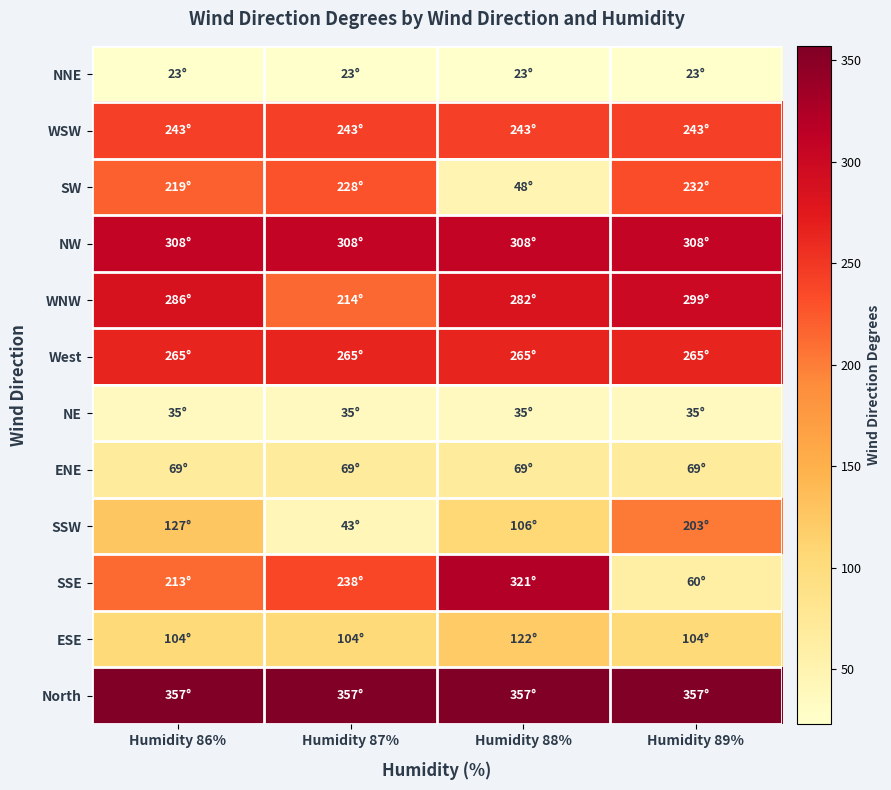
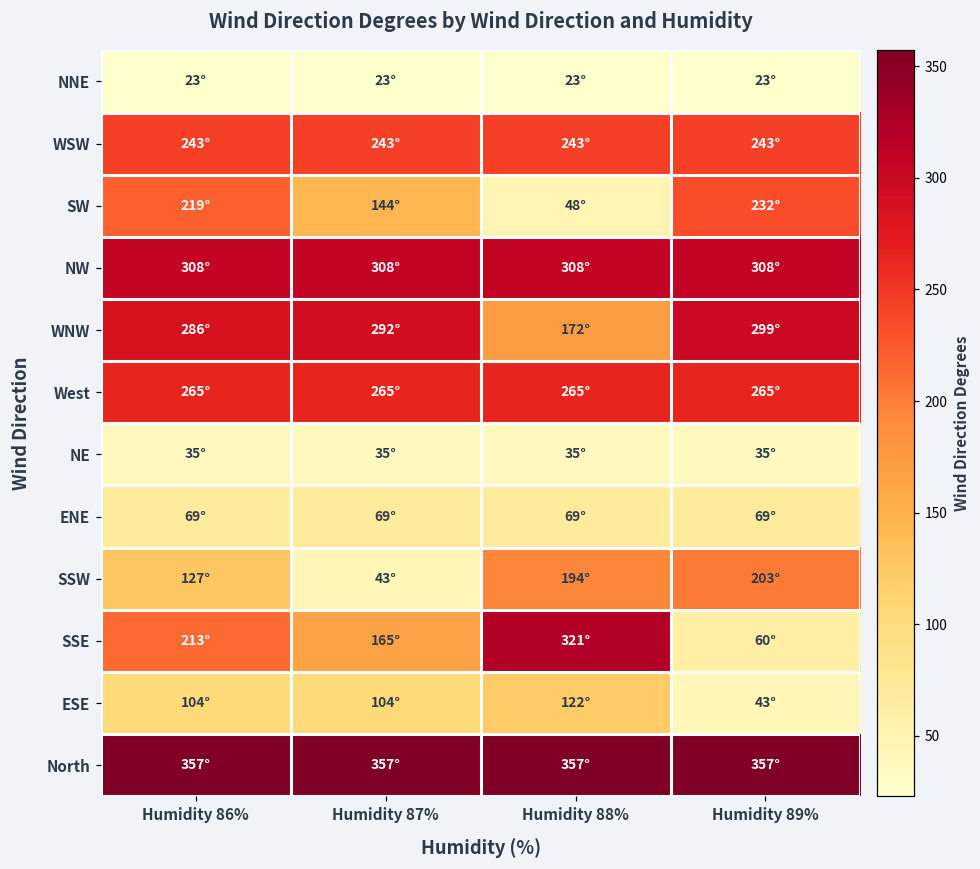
  {
    "NNE": {
      "Humidity 86%": "23°",
      "Humidity 87%": "23°",
      "Humidity 88%": "23°",
      "Humidity 89%": "23°"
    },
    "WSW": {
      "Humidity 86%": "243°",
      "Humidity 87%": "243°",
      "Humidity 88%": "243°",
      "Humidity 89%": "243°"
    },
    "SW": {
      "Humidity 86%": "219°",
-     "Humidity 87%": "228°",
+     "Humidity 87%": "144°",
      "Humidity 88%": "48°",
      "Humidity 89%": "232°"
    },
    "NW": {
      "Humidity 86%": "308°",
      "Humidity 87%": "308°",
      "Humidity 88%": "308°",
      "Humidity 89%": "308°"
    },
    "WNW": {
      "Humidity 86%": "286°",
-     "Humidity 87%": "214°",
-     "Humidity 88%": "282°",
+     "Humidity 87%": "292°",
+     "Humidity 88%": "172°",
      "Humidity 89%": "299°"
    },
    "West": {
      "Humidity 86%": "265°",
      "Humidity 87%": "265°",
      "Humidity 88%": "265°",
      "Humidity 89%": "265°"
    },
    "NE": {
      "Humidity 86%": "35°",
      "Humidity 87%": "35°",
      "Humidity 88%": "35°",
      "Humidity 89%": "35°"
    },
    "ENE": {
      "Humidity 86%": "69°",
      "Humidity 87%": "69°",
      "Humidity 88%": "69°",
      "Humidity 89%": "69°"
    },
    "SSW": {
      "Humidity 86%": "127°",
      "Humidity 87%": "43°",
-     "Humidity 88%": "106°",
+     "Humidity 88%": "194°",
      "Humidity 89%": "203°"
    },
    "SSE": {
      "Humidity 86%": "213°",
-     "Humidity 87%": "238°",
+     "Humidity 87%": "165°",
      "Humidity 88%": "321°",
      "Humidity 89%": "60°"
    },
    "ESE": {
      "Humidity 86%": "104°",
      "Humidity 87%": "104°",
      "Humidity 88%": "122°",
-     "Humidity 89%": "104°"
+     "Humidity 89%": "43°"
    },
    "North": {
      "Humidity 86%": "357°",
      "Humidity 87%": "357°",
      "Humidity 88%": "357°",
      "Humidity 89%": "357°"
    }
  }
